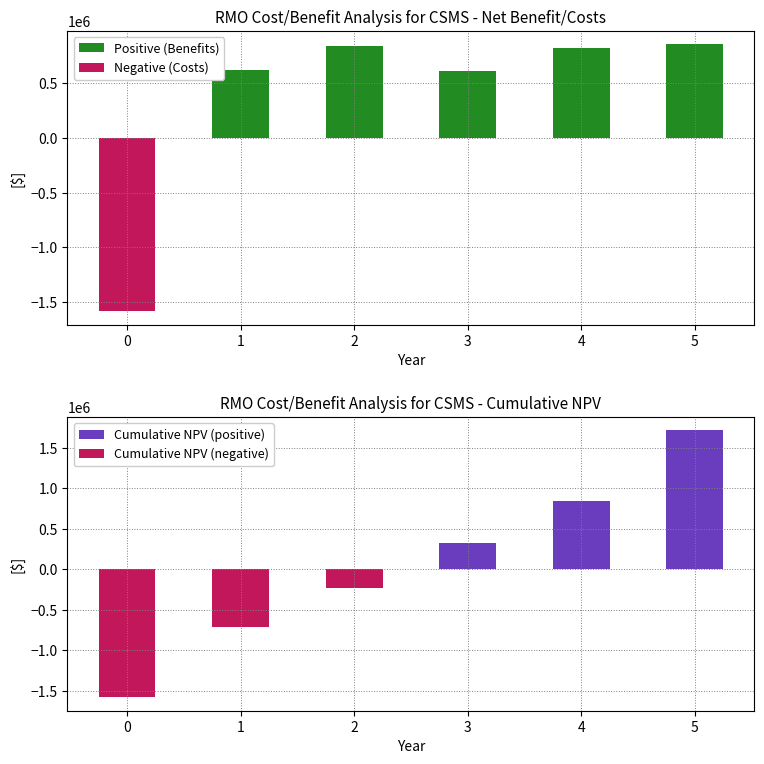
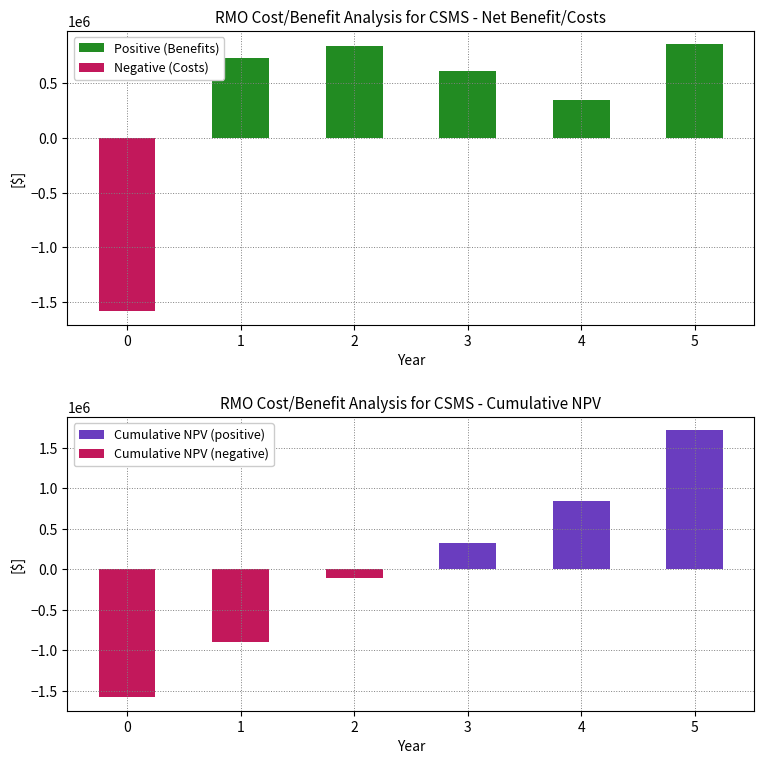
  {
    "RMO Cost/Benefit Analysis for CSMS - Net Benefit/Costs": {
      "Positive (Benefits)": {
        "0": 0,
-       "1": 610000,
+       "1": 730000,
        "2": 840000,
        "3": 610000,
-       "4": 820000,
+       "4": 350000,
        "5": 850000
      },
      "Negative (Costs)": {
        "0": -1580000,
        "1": 0,
        "2": 0,
        "3": 0,
        "4": 0,
        "5": 0
      }
    },
    "RMO Cost/Benefit Analysis for CSMS - Cumulative NPV": {
      "Cumulative NPV (positive)": {
        "0": 0,
        "1": 0,
        "2": 0,
        "3": 300000,
        "4": 800000,
        "5": 1700000
      },
      "Cumulative NPV (negative)": {
        "0": -1600000,
-       "1": -700000,
-       "2": -200000,
+       "1": -900000,
+       "2": -100000,
        "3": 0,
        "4": 0,
        "5": 0
      }
    }
  }
